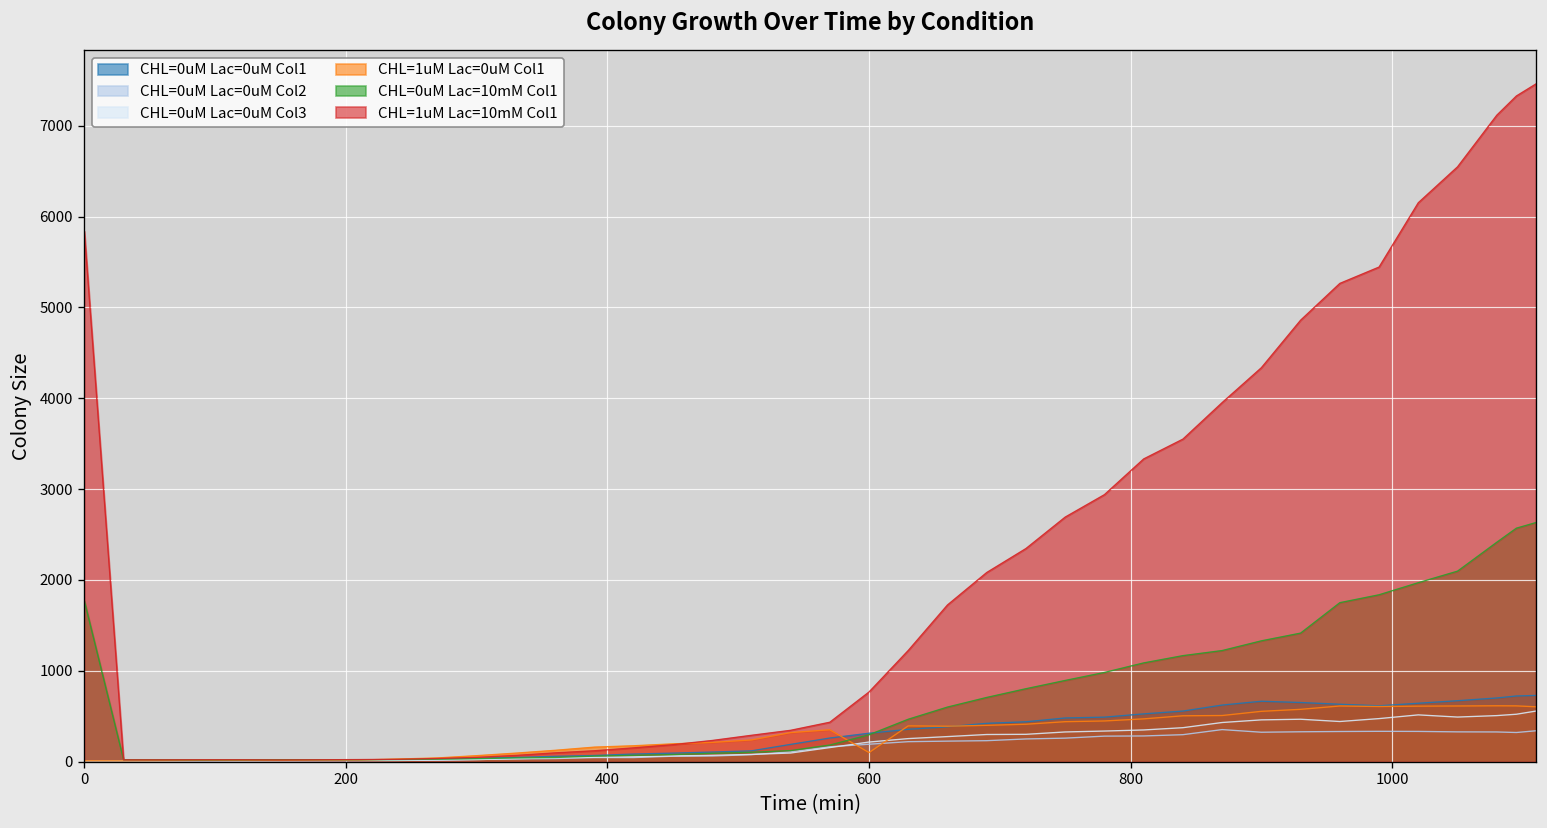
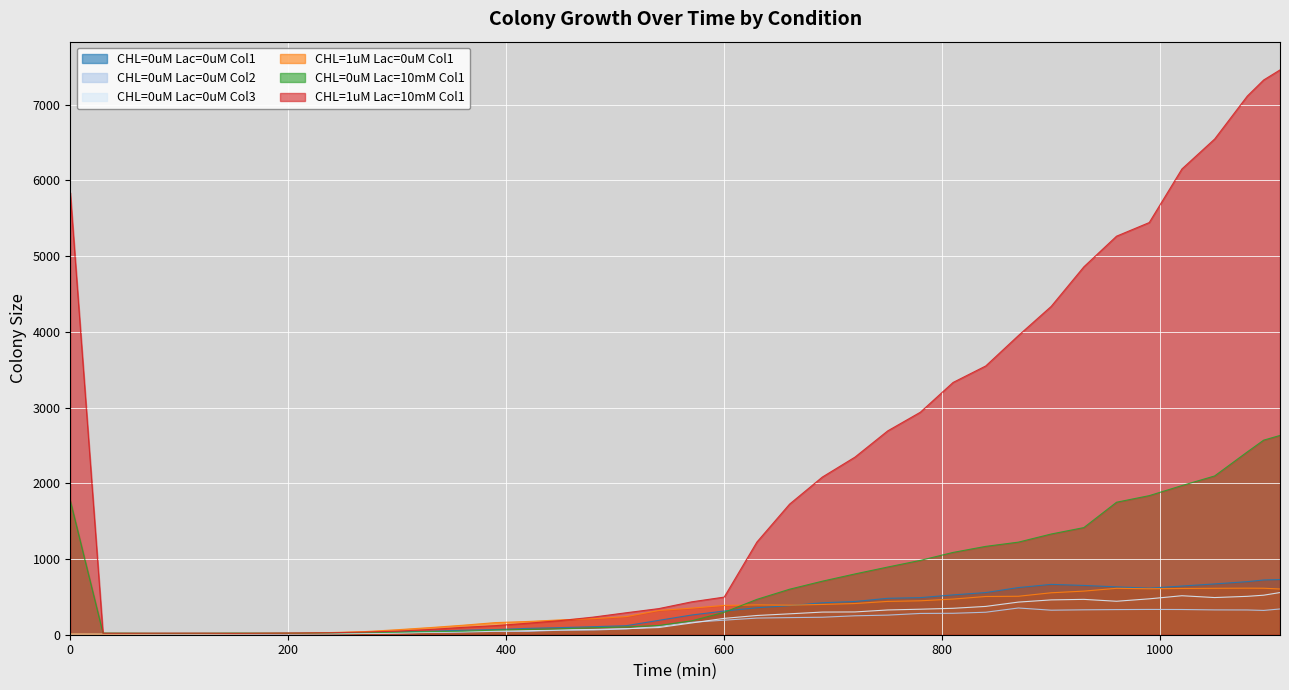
  {
    "CHL=1uM Lac=0uM Col1": {
-     "600": 100
+     "600": 400
    },
    "CHL=0uM Lac=10mM Col1": {
      "0": 1800
    },
    "CHL=1uM Lac=10mM Col1": {
      "0": 5800,
-     "600": 800
+     "600": 500
    }
  }
